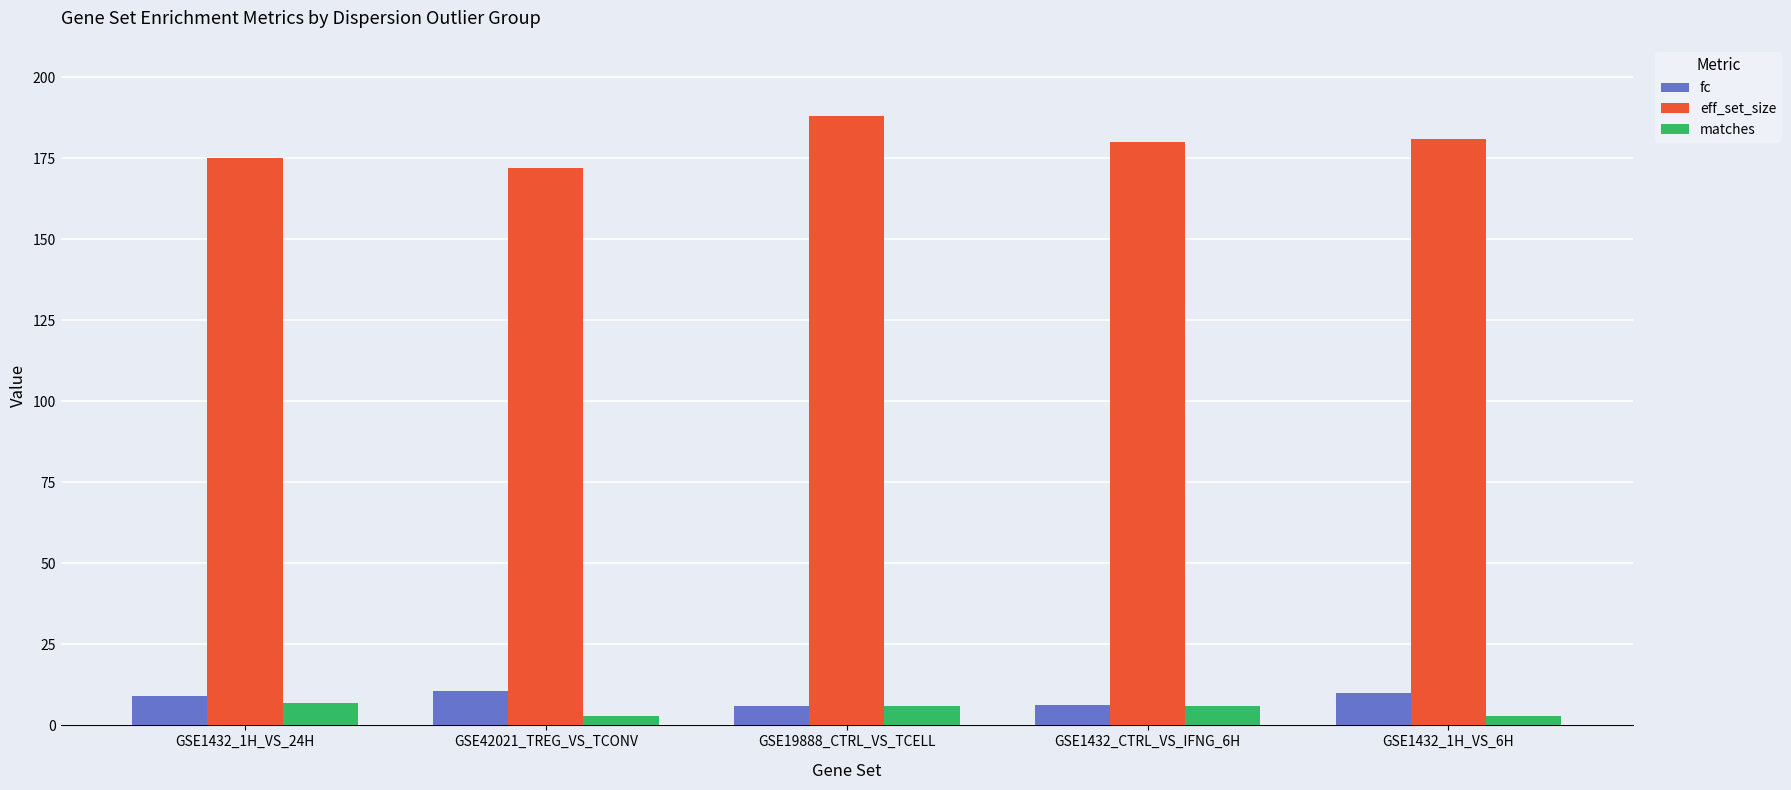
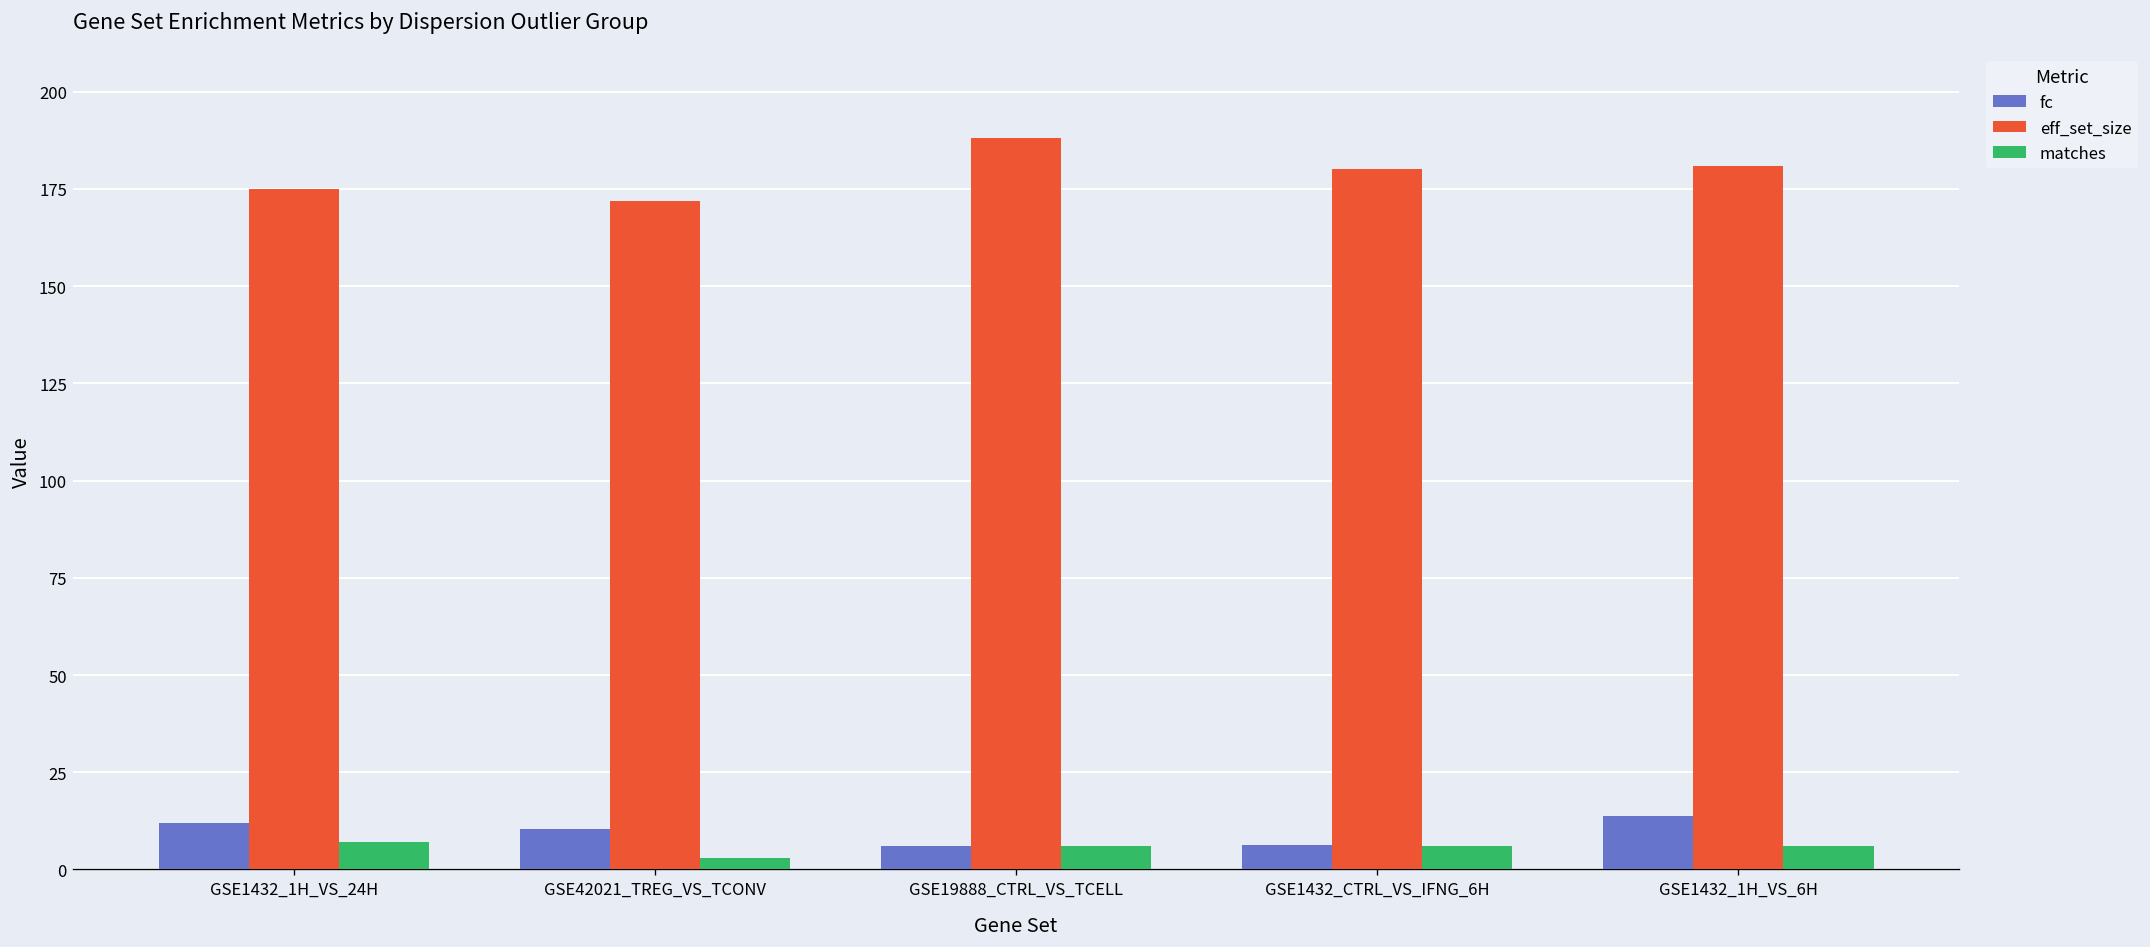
  {
    "fc": {
-     "GSE1432_1H_VS_24H": 9,
+     "GSE1432_1H_VS_24H": 12,
      "GSE42021_TREG_VS_TCONV": 10,
      "GSE19888_CTRL_VS_TCELL": 6,
      "GSE1432_CTRL_VS_IFNG_6H": 6,
-     "GSE1432_1H_VS_6H": 10
+     "GSE1432_1H_VS_6H": 14
    },
    "eff_set_size": {
      "GSE1432_1H_VS_24H": 175,
      "GSE42021_TREG_VS_TCONV": 172,
      "GSE19888_CTRL_VS_TCELL": 188,
      "GSE1432_CTRL_VS_IFNG_6H": 180,
      "GSE1432_1H_VS_6H": 181
    },
    "matches": {
      "GSE1432_1H_VS_24H": 7,
      "GSE42021_TREG_VS_TCONV": 3,
      "GSE19888_CTRL_VS_TCELL": 6,
      "GSE1432_CTRL_VS_IFNG_6H": 6,
-     "GSE1432_1H_VS_6H": 3
+     "GSE1432_1H_VS_6H": 6
    }
  }
